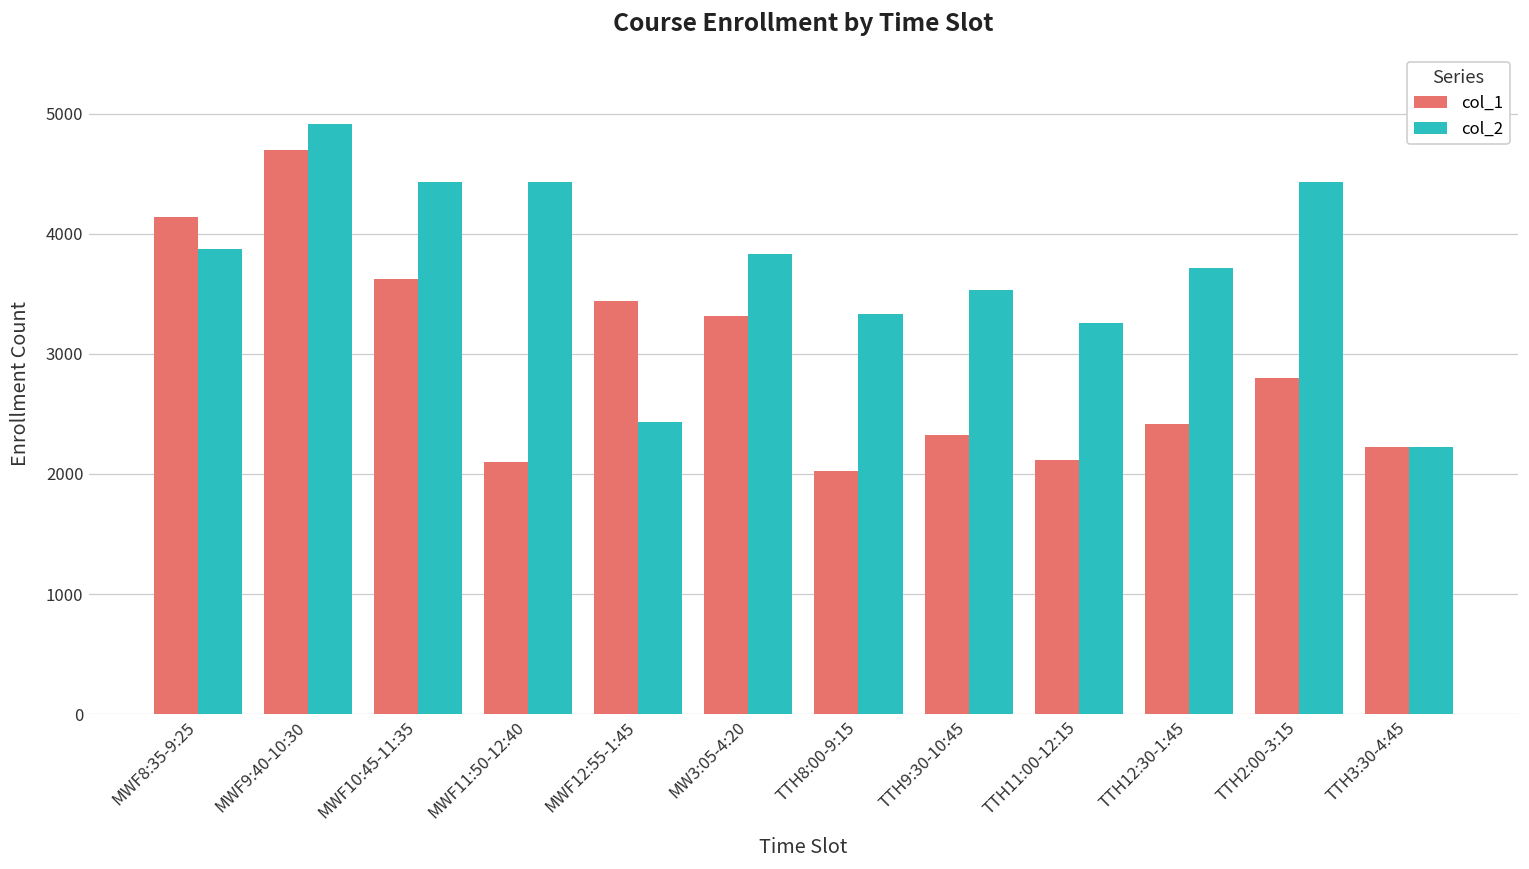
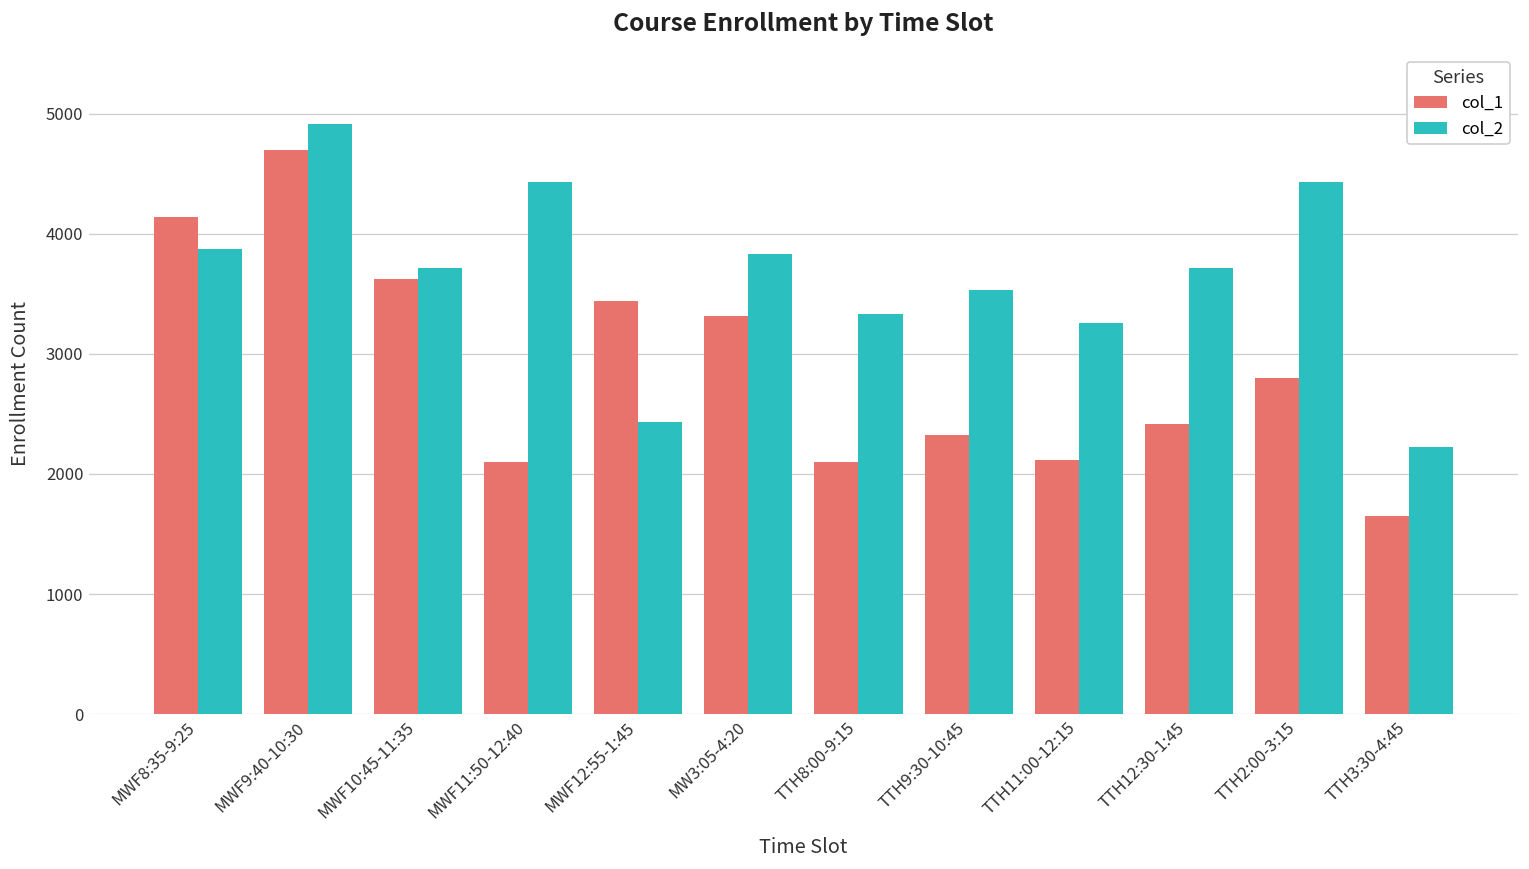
  {
    "col_1": {
      "MWF8:35-9:25": 4140,
      "MWF9:40-10:30": 4700,
      "MWF10:45-11:35": 3620,
      "MWF11:50-12:40": 2100,
      "MWF12:55-1:45": 3440,
      "MW3:05-4:20": 3310,
-     "TTH8:00-9:15": 2030,
+     "TTH8:00-9:15": 2100,
      "TTH9:30-10:45": 2320,
      "TTH11:00-12:15": 2120,
      "TTH12:30-1:45": 2410,
      "TTH2:00-3:15": 2800,
-     "TTH3:30-4:45": 2220
+     "TTH3:30-4:45": 1650
    },
    "col_2": {
      "MWF8:35-9:25": 3870,
      "MWF9:40-10:30": 4910,
-     "MWF10:45-11:35": 4430,
+     "MWF10:45-11:35": 3720,
      "MWF11:50-12:40": 4430,
      "MWF12:55-1:45": 2430,
      "MW3:05-4:20": 3830,
      "TTH8:00-9:15": 3330,
      "TTH9:30-10:45": 3530,
      "TTH11:00-12:15": 3260,
      "TTH12:30-1:45": 3710,
      "TTH2:00-3:15": 4430,
      "TTH3:30-4:45": 2220
    }
  }
